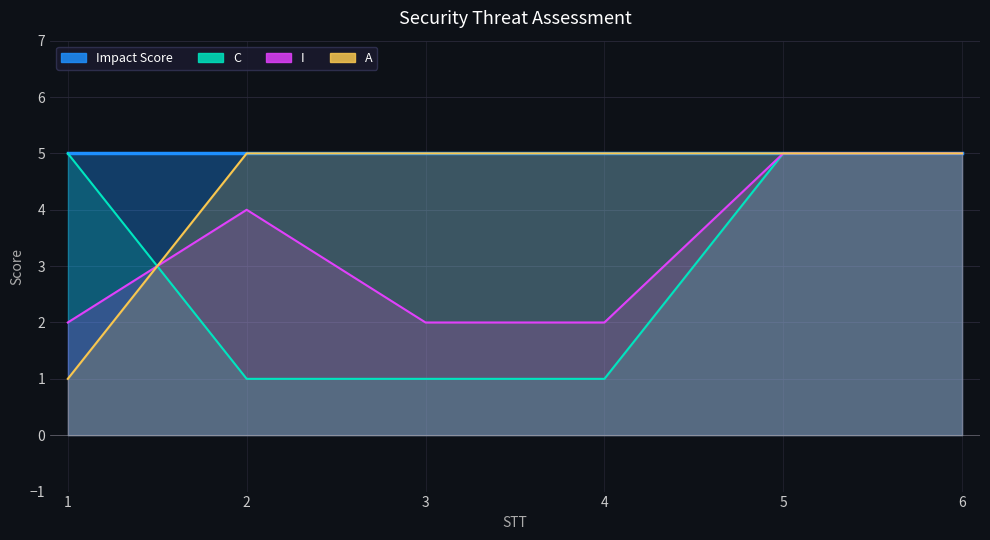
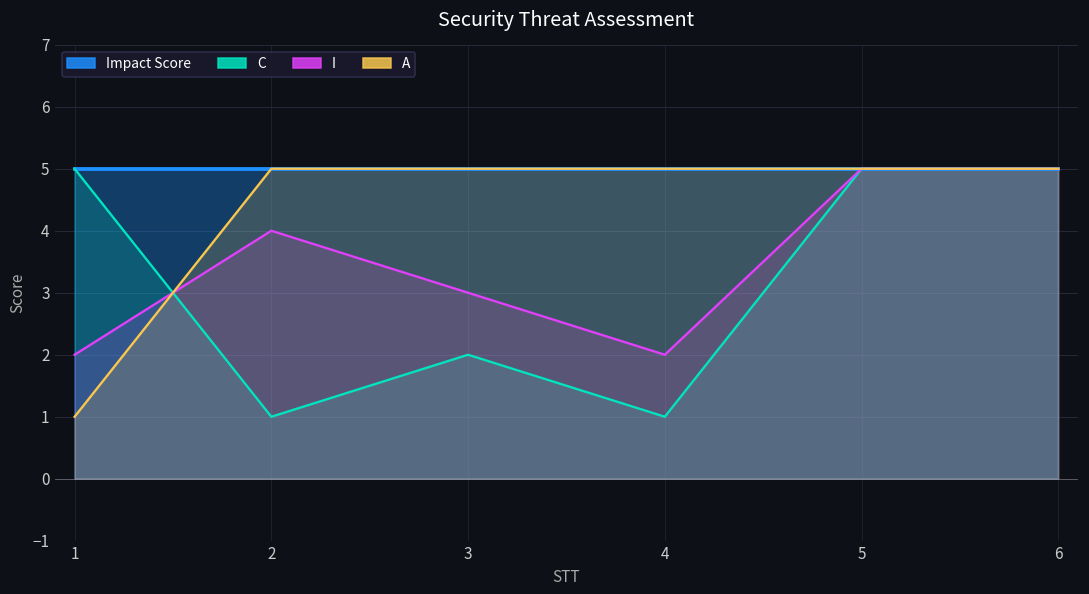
  {
    "C": {
      "2": 1,
-     "3": 1,
+     "3": 2,
      "4": 1
    },
    "I": {
      "1": 2,
      "2": 4,
-     "3": 2,
+     "3": 3,
      "4": 2
    },
    "A": {
      "1": 1
    }
  }
